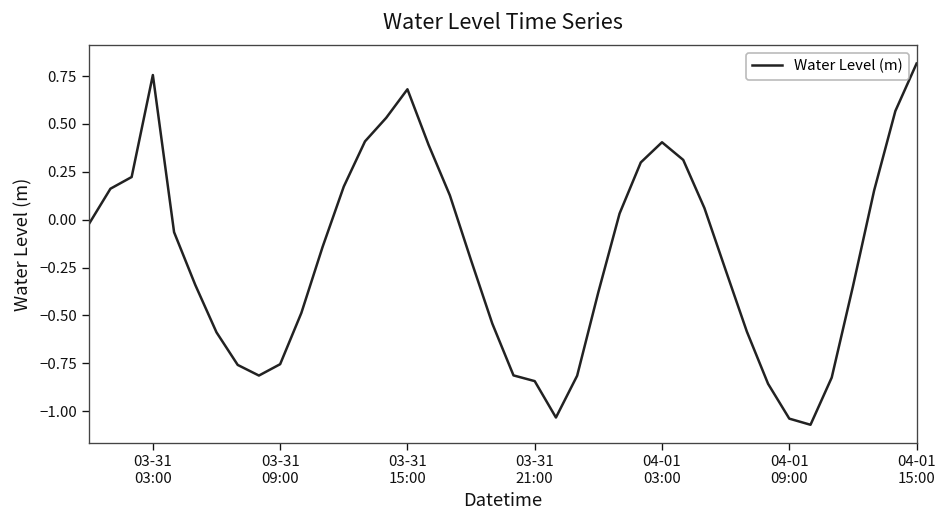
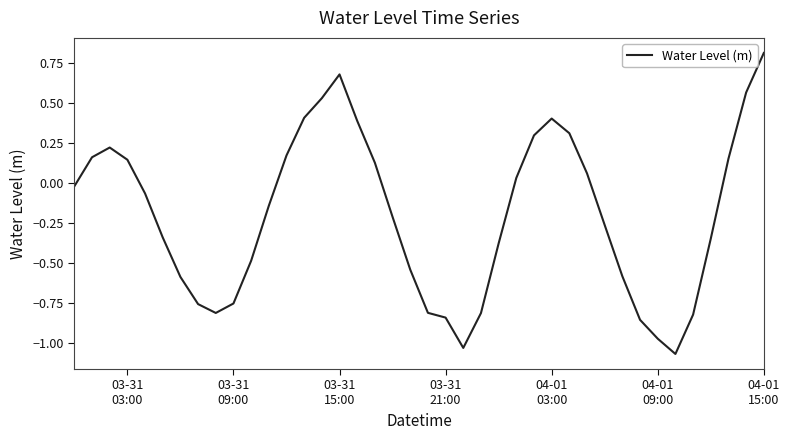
  {
-   "03-31 03:00": 0.76,
+   "03-31 03:00": 0.15,
    "03-31 09:00": -0.75,
    "03-31 15:00": 0.68,
    "03-31 21:00": -0.84,
    "04-01 03:00": 0.40,
-   "04-01 09:00": -1.04,
+   "04-01 09:00": -0.98,
    "04-01 15:00": 0.82
  }
